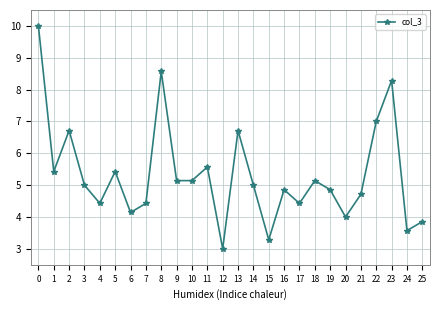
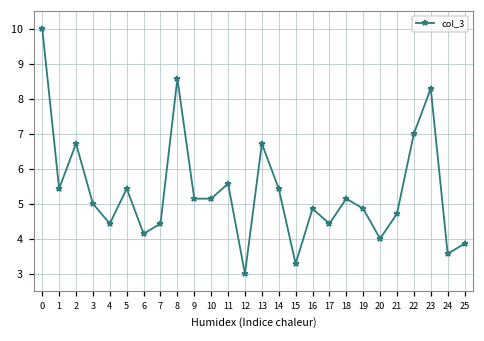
  {
    "0": 10.0,
    "1": 5.4,
    "2": 6.7,
    "3": 5.0,
    "4": 4.4,
    "5": 5.4,
    "6": 4.1,
    "7": 4.4,
    "8": 8.6,
    "9": 5.1,
    "10": 5.1,
    "11": 5.6,
    "12": 3.0,
    "13": 6.7,
-   "14": 5.0,
+   "14": 5.4,
    "15": 3.3,
    "16": 4.9,
    "17": 4.4,
    "18": 5.1,
    "19": 4.9,
    "20": 4.0,
    "21": 4.7,
    "22": 7.0,
    "23": 8.3,
    "24": 3.6,
    "25": 3.9
  }
